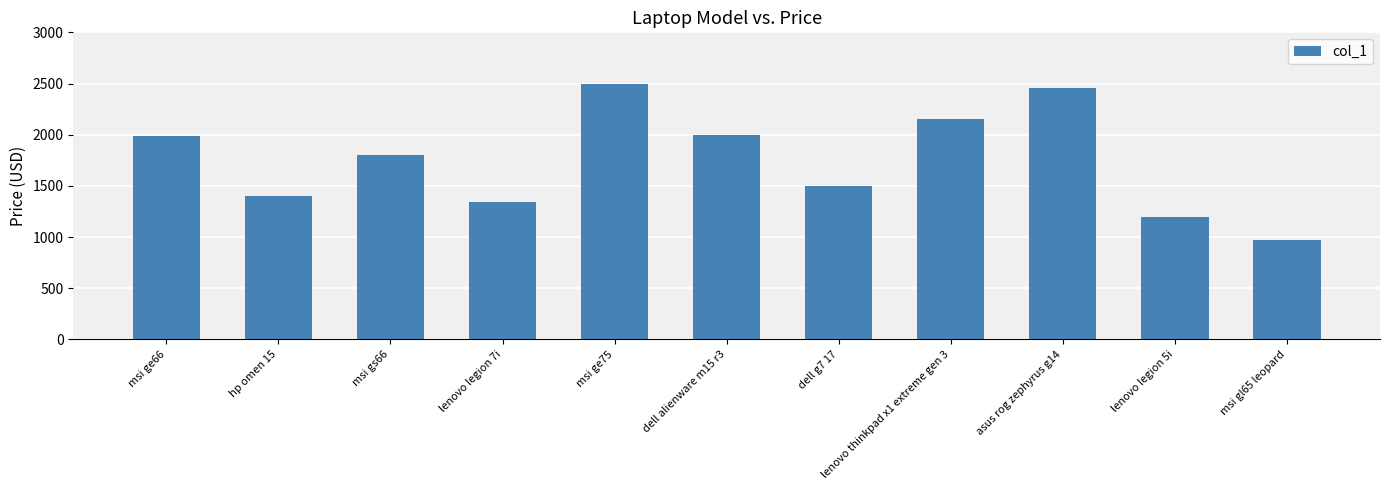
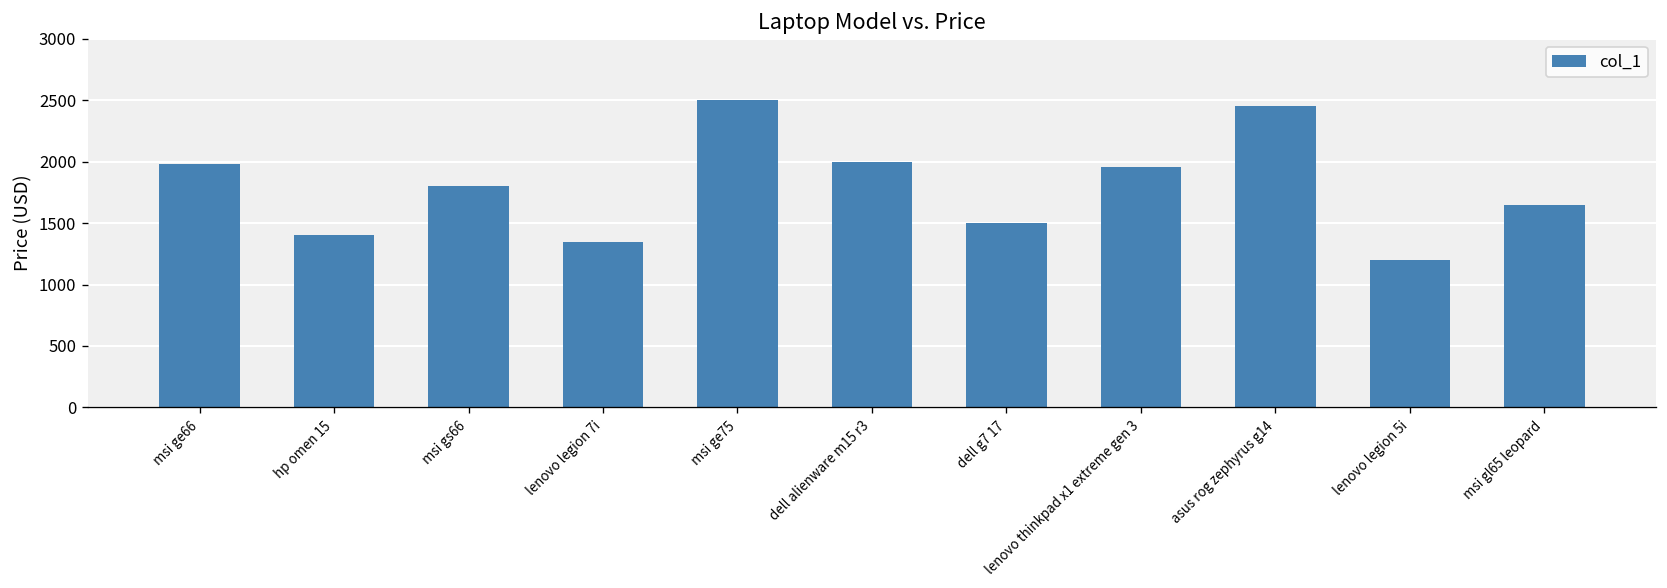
  {
    "msi ge66": 1980,
    "hp omen 15": 1400,
    "msi gs66": 1800,
    "lenovo legion 7i": 1340,
    "msi ge75": 2500,
    "dell alienware m15 r3": 2000,
    "dell g7 17": 1500,
-   "lenovo thinkpad x1 extreme gen 3": 2150,
+   "lenovo thinkpad x1 extreme gen 3": 1950,
    "asus rog zephyrus g14": 2460,
    "lenovo legion 5i": 1200,
-   "msi gl65 leopard": 970
+   "msi gl65 leopard": 1650
  }
